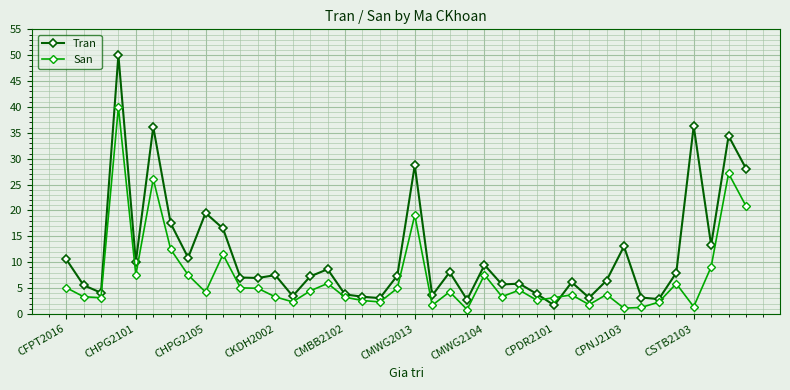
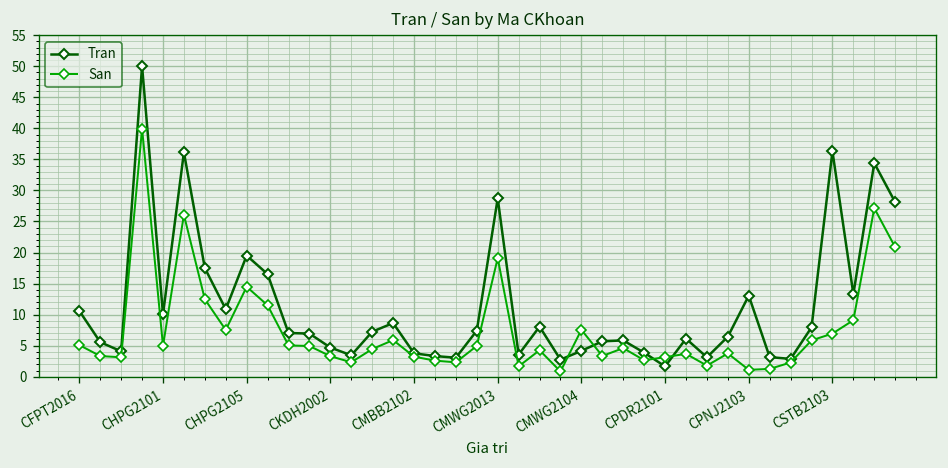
  {
    "Tran": {
      "CFPT2016": 11,
      "CHPG2101": 10,
      "CHPG2105": 20,
-     "CKDH2002": 8,
+     "CKDH2002": 5,
      "CMBB2102": 4,
      "CMWG2013": 29,
-     "CMWG2104": 9,
+     "CMWG2104": 4,
      "CPDR2101": 2,
      "CPNJ2103": 13,
      "CSTB2103": 36
    },
    "San": {
      "CFPT2016": 5,
-     "CHPG2101": 8,
-     "CHPG2105": 4,
+     "CHPG2101": 5,
+     "CHPG2105": 14,
      "CKDH2002": 3,
      "CMBB2102": 3,
      "CMWG2013": 19,
      "CMWG2104": 8,
      "CPDR2101": 3,
      "CPNJ2103": 1,
-     "CSTB2103": 1
+     "CSTB2103": 7
    }
  }
